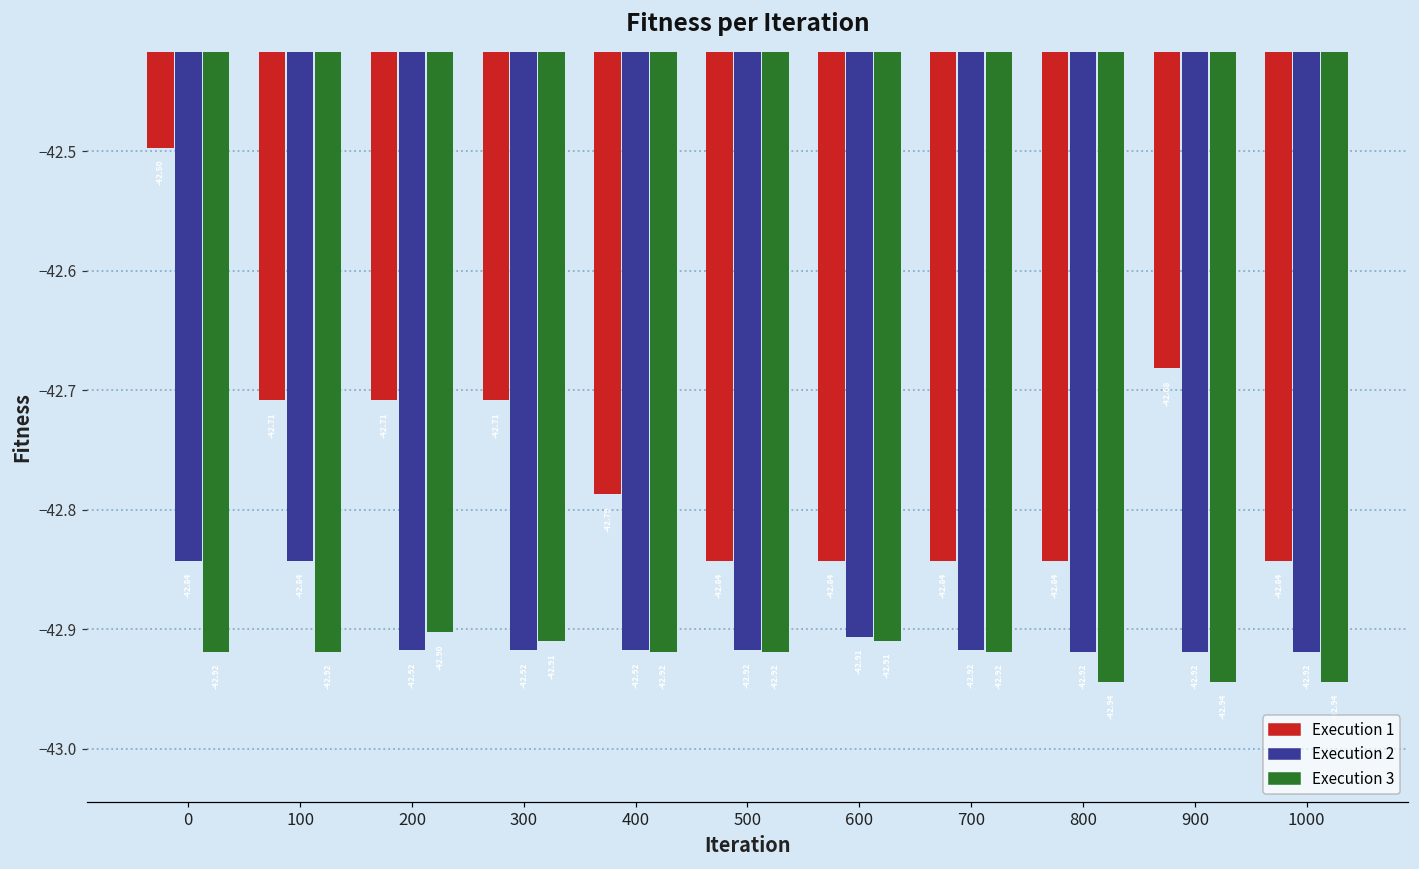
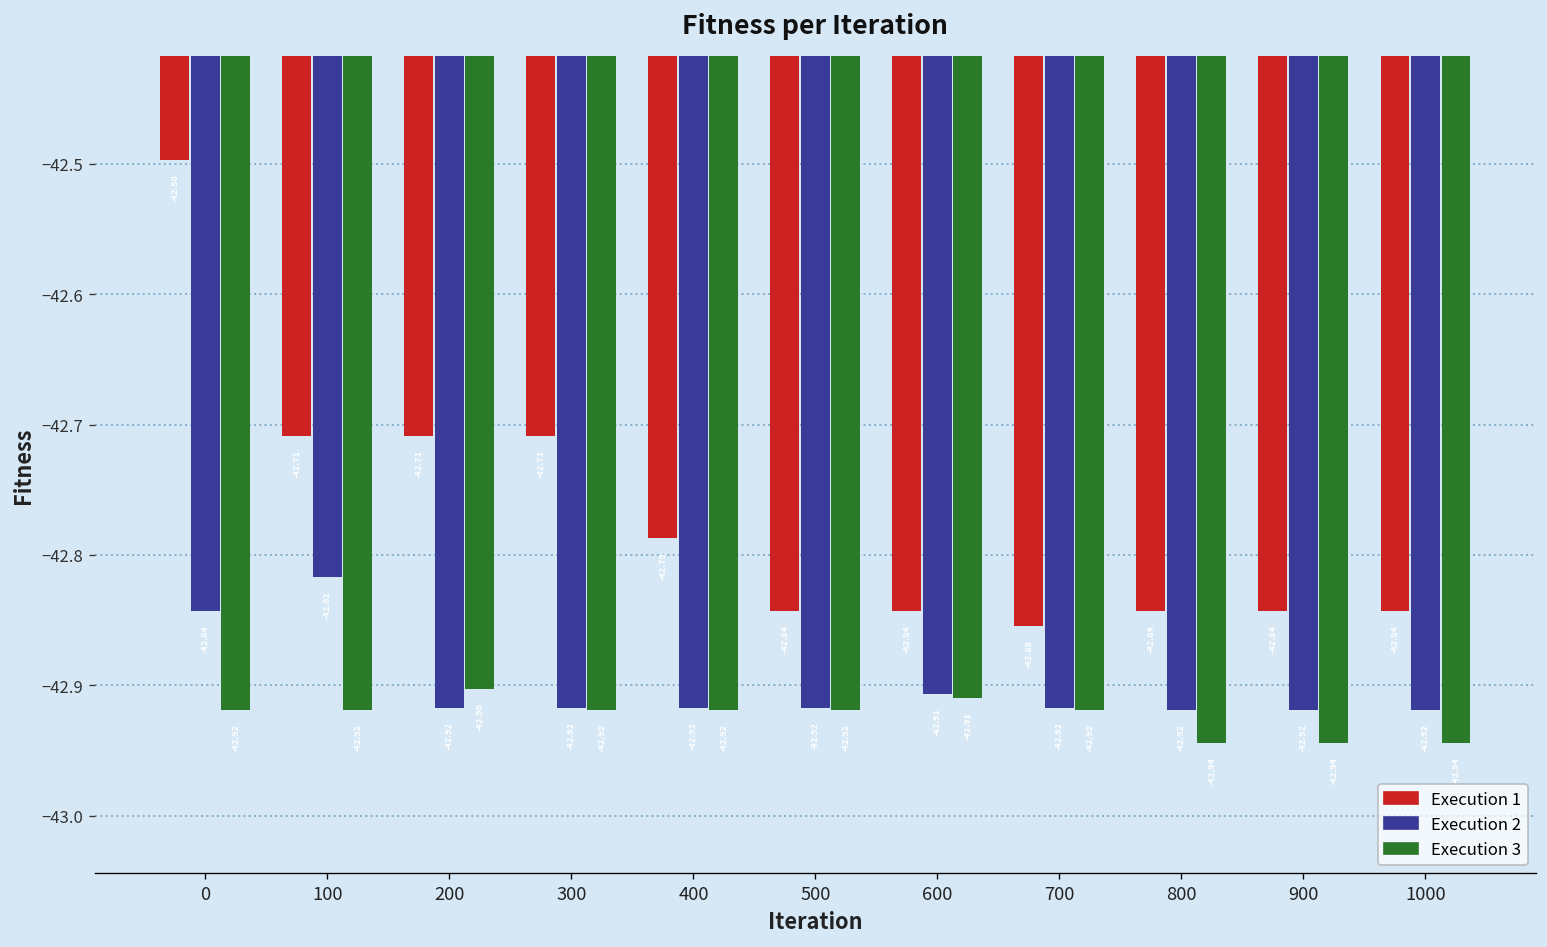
  {
    "Execution 1": {
      "0": -42.497,
      "100": -42.709,
      "200": -42.709,
      "300": -42.709,
      "400": -42.787,
      "500": -42.843,
      "600": -42.843,
-     "700": -42.843,
+     "700": -42.855,
      "800": -42.843,
-     "900": -42.682,
+     "900": -42.843,
      "1000": -42.843
    },
    "Execution 2": {
      "0": -42.843,
-     "100": -42.843,
+     "100": -42.817,
      "200": -42.918,
      "300": -42.918,
      "400": -42.918,
      "500": -42.918,
      "600": -42.907,
      "700": -42.918,
      "800": -42.919,
      "900": -42.919,
      "1000": -42.919
    },
    "Execution 3": {
      "0": -42.919,
      "100": -42.919,
      "200": -42.903,
-     "300": -42.910,
+     "300": -42.919,
      "400": -42.919,
      "500": -42.919,
      "600": -42.910,
      "700": -42.919,
      "800": -42.944,
      "900": -42.944,
      "1000": -42.944
    }
  }
